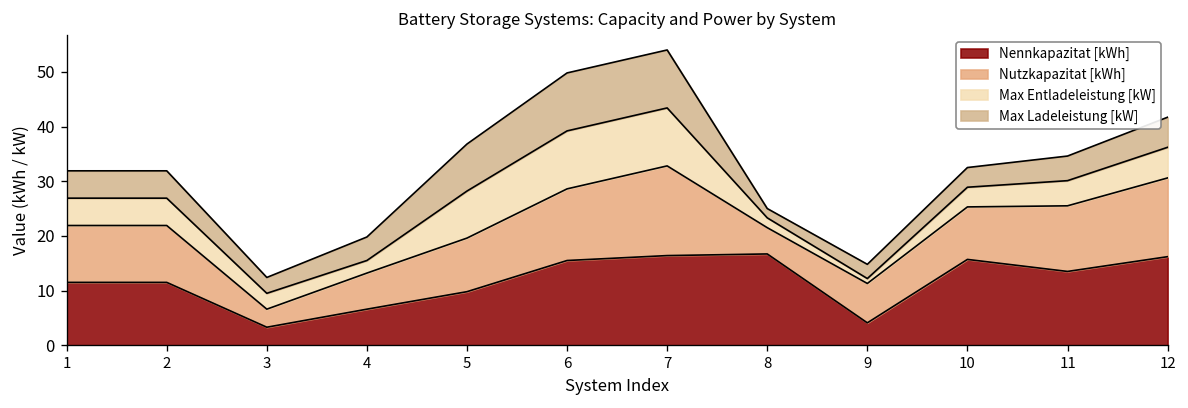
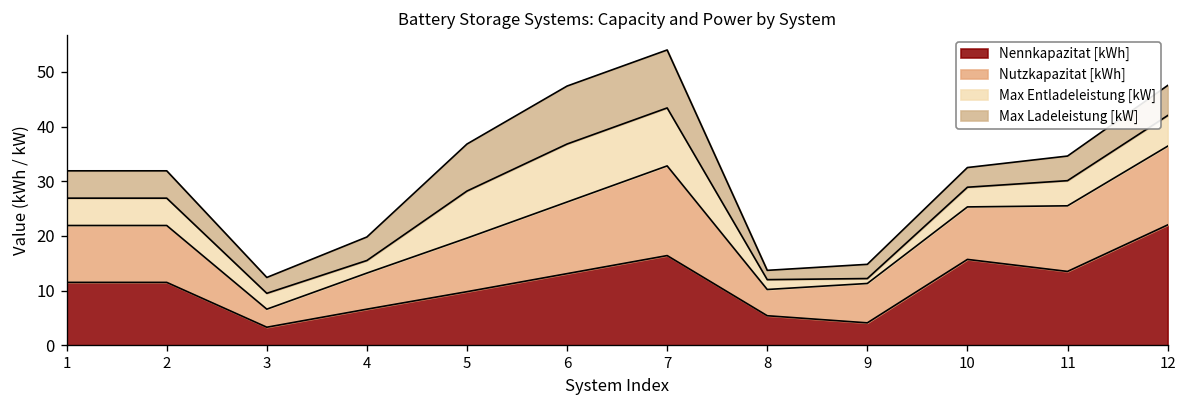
  {
    "Nennkapazitat [kWh]": {
      "1": 12,
      "2": 12,
      "3": 3,
      "4": 7,
      "5": 10,
-     "6": 16,
+     "6": 13,
      "7": 16,
-     "8": 17,
+     "8": 5,
      "9": 4,
      "10": 16,
      "11": 14,
-     "12": 16
+     "12": 22
    },
    "Max Entladeleistung [kW]": {
      "1": 5,
      "2": 5,
      "3": 3,
      "4": 2,
      "5": 9,
      "6": 11,
      "7": 11,
      "8": 2,
      "9": 1,
      "10": 4,
      "11": 5,
      "12": 6
    }
  }
